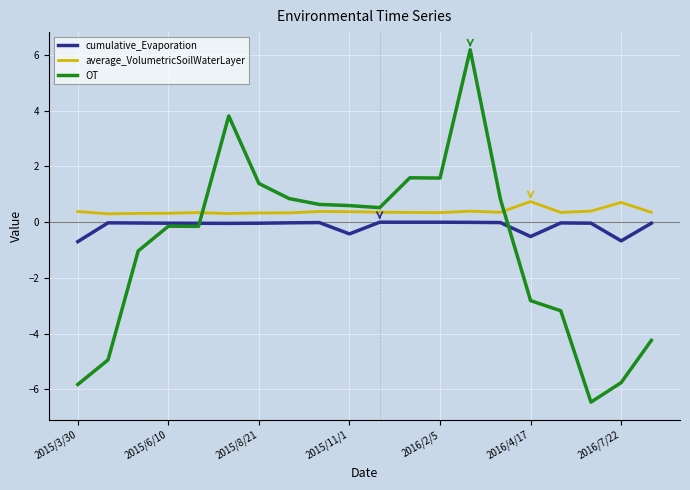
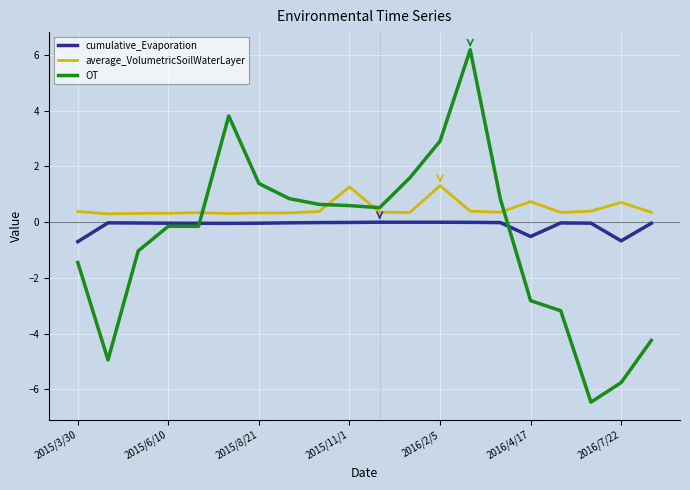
  {
    "cumulative_Evaporation": {
      "2015/3/30": -0.7,
      "2015/6/10": 0.0,
      "2015/8/21": 0.0,
-     "2015/11/1": -0.4,
+     "2015/11/1": 0.0,
      "2016/2/5": 0.0,
      "2016/4/17": -0.5,
      "2016/7/22": -0.7
    },
    "average_VolumetricSoilWaterLayer": {
      "2015/3/30": 0.4,
      "2015/6/10": 0.3,
      "2015/8/21": 0.3,
-     "2015/11/1": 0.4,
-     "2016/2/5": 0.3,
+     "2015/11/1": 1.3,
+     "2016/2/5": 1.3,
      "2016/4/17": 0.7,
      "2016/7/22": 0.7
    },
    "OT": {
-     "2015/3/30": -5.8,
+     "2015/3/30": -1.5,
      "2015/6/10": -0.1,
      "2015/8/21": 1.4,
      "2015/11/1": 0.6,
-     "2016/2/5": 1.6,
+     "2016/2/5": 2.9,
      "2016/4/17": -2.8,
      "2016/7/22": -5.8
    }
  }
